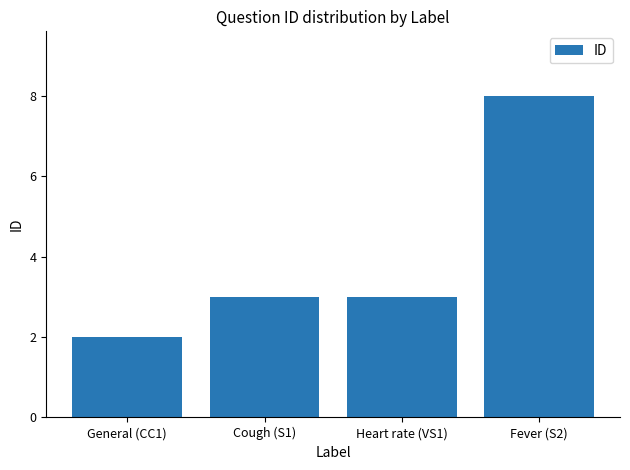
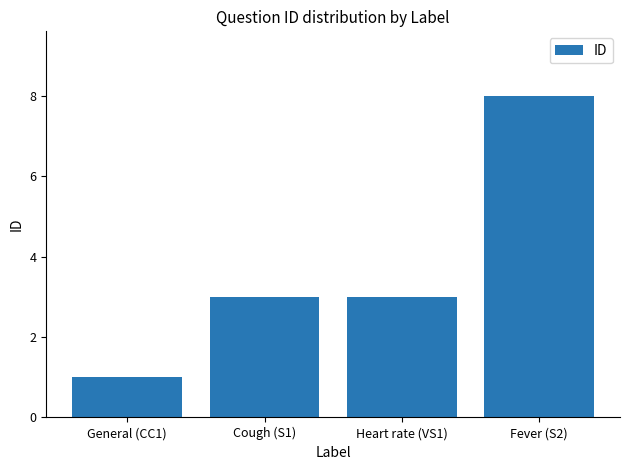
  {
-   "General (CC1)": 2,
+   "General (CC1)": 1,
    "Cough (S1)": 3,
    "Heart rate (VS1)": 3,
    "Fever (S2)": 8
  }
